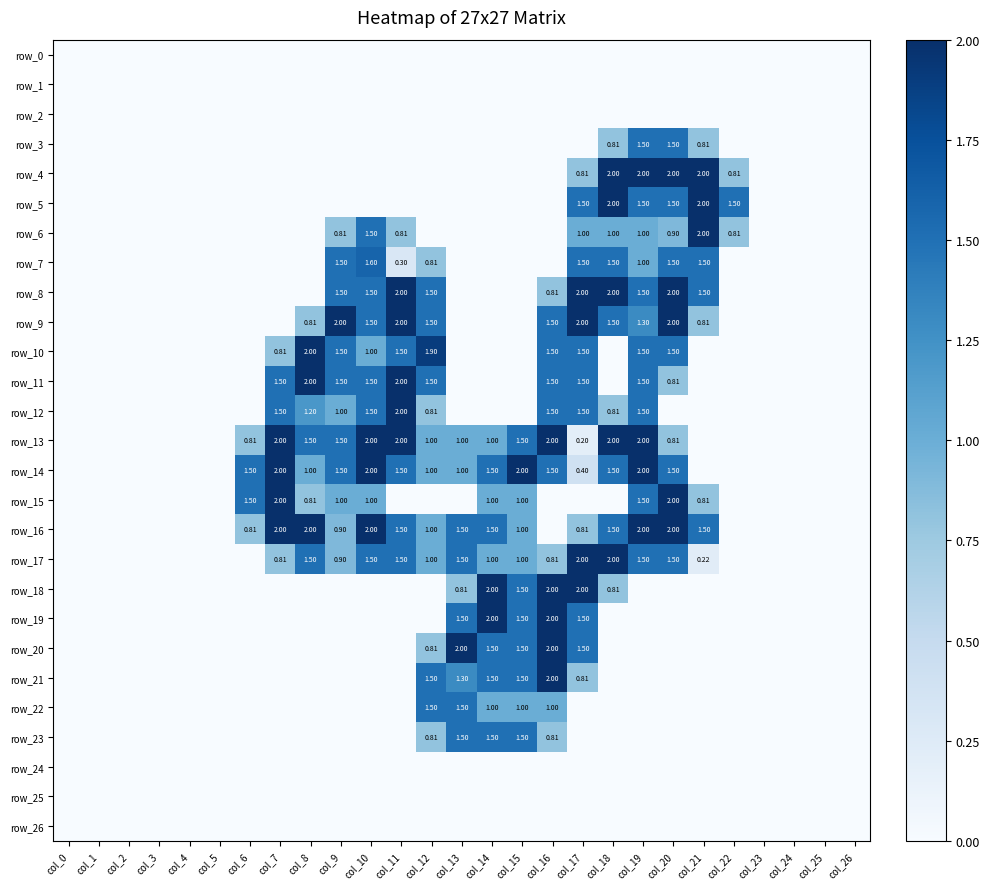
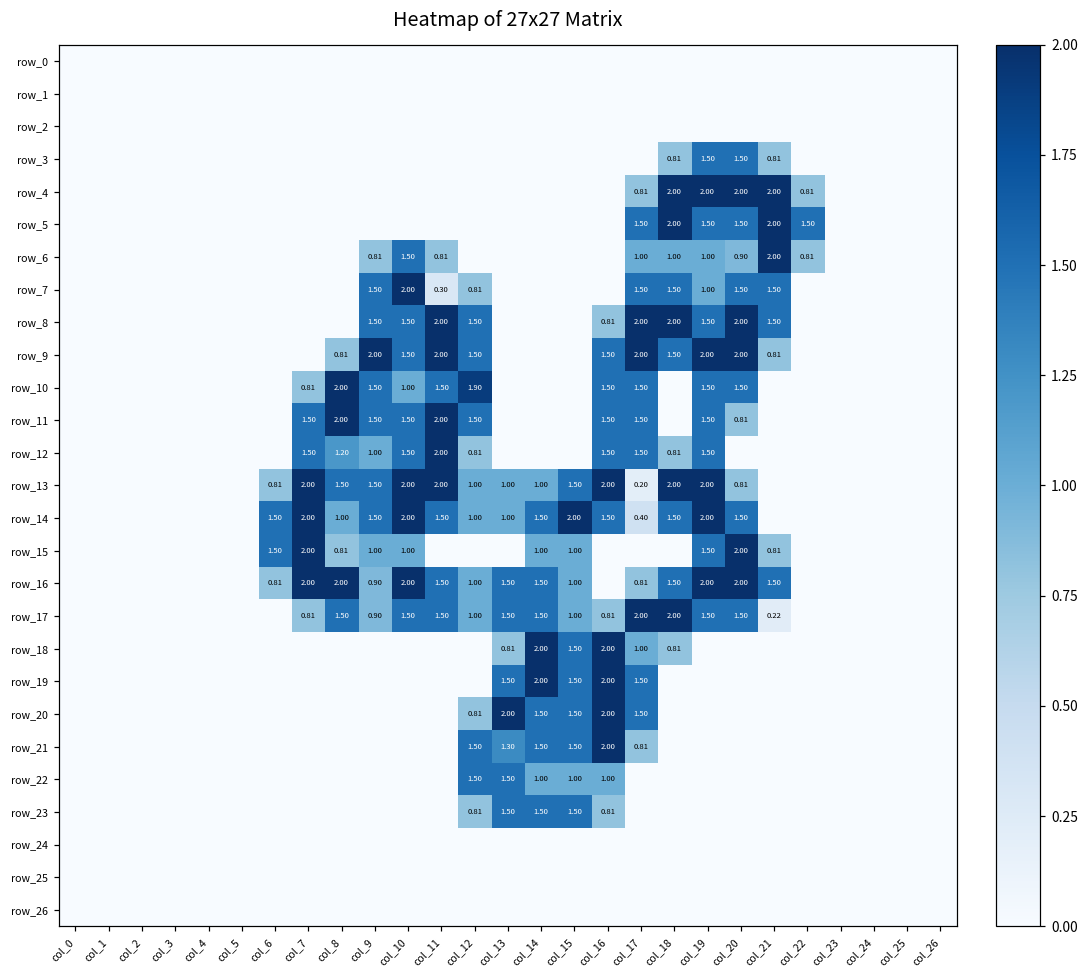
  {
    "row_3": {
      "col_18": 0.81,
      "col_19": 1.50,
      "col_20": 1.50,
      "col_21": 0.81
    },
    "row_4": {
      "col_17": 0.81,
      "col_18": 2.00,
      "col_19": 2.00,
      "col_20": 2.00,
      "col_21": 2.00,
      "col_22": 0.81
    },
    "row_5": {
      "col_17": 1.50,
      "col_18": 2.00,
      "col_19": 1.50,
      "col_20": 1.50,
      "col_21": 2.00,
      "col_22": 1.50
    },
    "row_6": {
      "col_9": 0.81,
      "col_10": 1.50,
      "col_11": 0.81,
      "col_17": 1.00,
      "col_18": 1.00,
      "col_19": 1.00,
      "col_20": 0.90,
      "col_21": 2.00,
      "col_22": 0.81
    },
    "row_7": {
      "col_9": 1.50,
-     "col_10": 1.60,
+     "col_10": 2.00,
      "col_11": 0.30,
      "col_12": 0.81,
      "col_17": 1.50,
      "col_18": 1.50,
      "col_19": 1.00,
      "col_20": 1.50,
      "col_21": 1.50
    },
    "row_8": {
      "col_9": 1.50,
      "col_10": 1.50,
      "col_11": 2.00,
      "col_12": 1.50,
      "col_16": 0.81,
      "col_17": 2.00,
      "col_18": 2.00,
      "col_19": 1.50,
      "col_20": 2.00,
      "col_21": 1.50
    },
    "row_9": {
      "col_8": 0.81,
      "col_9": 2.00,
      "col_10": 1.50,
      "col_11": 2.00,
      "col_12": 1.50,
      "col_16": 1.50,
      "col_17": 2.00,
      "col_18": 1.50,
-     "col_19": 1.30,
+     "col_19": 2.00,
      "col_20": 2.00,
      "col_21": 0.81
    },
    "row_10": {
      "col_7": 0.81,
      "col_8": 2.00,
      "col_9": 1.50,
      "col_10": 1.00,
      "col_11": 1.50,
      "col_12": 1.90,
      "col_16": 1.50,
      "col_17": 1.50,
      "col_19": 1.50,
      "col_20": 1.50
    },
    "row_11": {
      "col_7": 1.50,
      "col_8": 2.00,
      "col_9": 1.50,
      "col_10": 1.50,
      "col_11": 2.00,
      "col_12": 1.50,
      "col_16": 1.50,
      "col_17": 1.50,
      "col_19": 1.50,
      "col_20": 0.81
    },
    "row_12": {
      "col_7": 1.50,
      "col_8": 1.20,
      "col_9": 1.00,
      "col_10": 1.50,
      "col_11": 2.00,
      "col_12": 0.81,
      "col_16": 1.50,
      "col_17": 1.50,
      "col_18": 0.81,
      "col_19": 1.50
    },
    "row_13": {
      "col_6": 0.81,
      "col_7": 2.00,
      "col_8": 1.50,
      "col_9": 1.50,
      "col_10": 2.00,
      "col_11": 2.00,
      "col_12": 1.00,
      "col_13": 1.00,
      "col_14": 1.00,
      "col_15": 1.50,
      "col_16": 2.00,
      "col_17": 0.20,
      "col_18": 2.00,
      "col_19": 2.00,
      "col_20": 0.81
    },
    "row_14": {
      "col_6": 1.50,
      "col_7": 2.00,
      "col_8": 1.00,
      "col_9": 1.50,
      "col_10": 2.00,
      "col_11": 1.50,
      "col_12": 1.00,
      "col_13": 1.00,
      "col_14": 1.50,
      "col_15": 2.00,
      "col_16": 1.50,
      "col_17": 0.40,
      "col_18": 1.50,
      "col_19": 2.00,
      "col_20": 1.50
    },
    "row_15": {
      "col_6": 1.50,
      "col_7": 2.00,
      "col_8": 0.81,
      "col_9": 1.00,
      "col_10": 1.00,
      "col_14": 1.00,
      "col_15": 1.00,
      "col_19": 1.50,
      "col_20": 2.00,
      "col_21": 0.81
    },
    "row_16": {
      "col_6": 0.81,
      "col_7": 2.00,
      "col_8": 2.00,
      "col_9": 0.90,
      "col_10": 2.00,
      "col_11": 1.50,
      "col_12": 1.00,
      "col_13": 1.50,
      "col_14": 1.50,
      "col_15": 1.00,
      "col_17": 0.81,
      "col_18": 1.50,
      "col_19": 2.00,
      "col_20": 2.00,
      "col_21": 1.50
    },
    "row_17": {
      "col_7": 0.81,
      "col_8": 1.50,
      "col_9": 0.90,
      "col_10": 1.50,
      "col_11": 1.50,
      "col_12": 1.00,
      "col_13": 1.50,
-     "col_14": 1.00,
+     "col_14": 1.50,
      "col_15": 1.00,
      "col_16": 0.81,
      "col_17": 2.00,
      "col_18": 2.00,
      "col_19": 1.50,
      "col_20": 1.50,
      "col_21": 0.22
    },
    "row_18": {
      "col_13": 0.81,
      "col_14": 2.00,
      "col_15": 1.50,
      "col_16": 2.00,
-     "col_17": 2.00,
+     "col_17": 1.00,
      "col_18": 0.81
    },
    "row_19": {
      "col_13": 1.50,
      "col_14": 2.00,
      "col_15": 1.50,
      "col_16": 2.00,
      "col_17": 1.50
    },
    "row_20": {
      "col_12": 0.81,
      "col_13": 2.00,
      "col_14": 1.50,
      "col_15": 1.50,
      "col_16": 2.00,
      "col_17": 1.50
    },
    "row_21": {
      "col_12": 1.50,
      "col_13": 1.30,
      "col_14": 1.50,
      "col_15": 1.50,
      "col_16": 2.00,
      "col_17": 0.81
    },
    "row_22": {
      "col_12": 1.50,
      "col_13": 1.50,
      "col_14": 1.00,
      "col_15": 1.00,
      "col_16": 1.00
    },
    "row_23": {
      "col_12": 0.81,
      "col_13": 1.50,
      "col_14": 1.50,
      "col_15": 1.50,
      "col_16": 0.81
    }
  }
